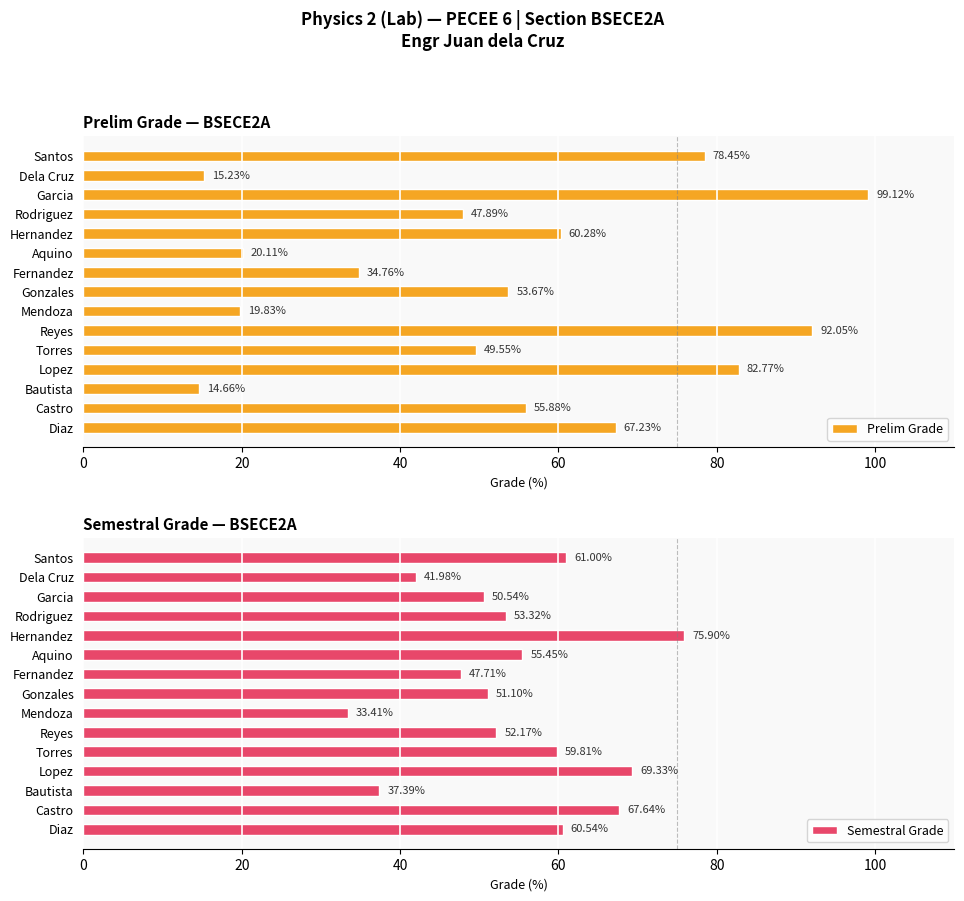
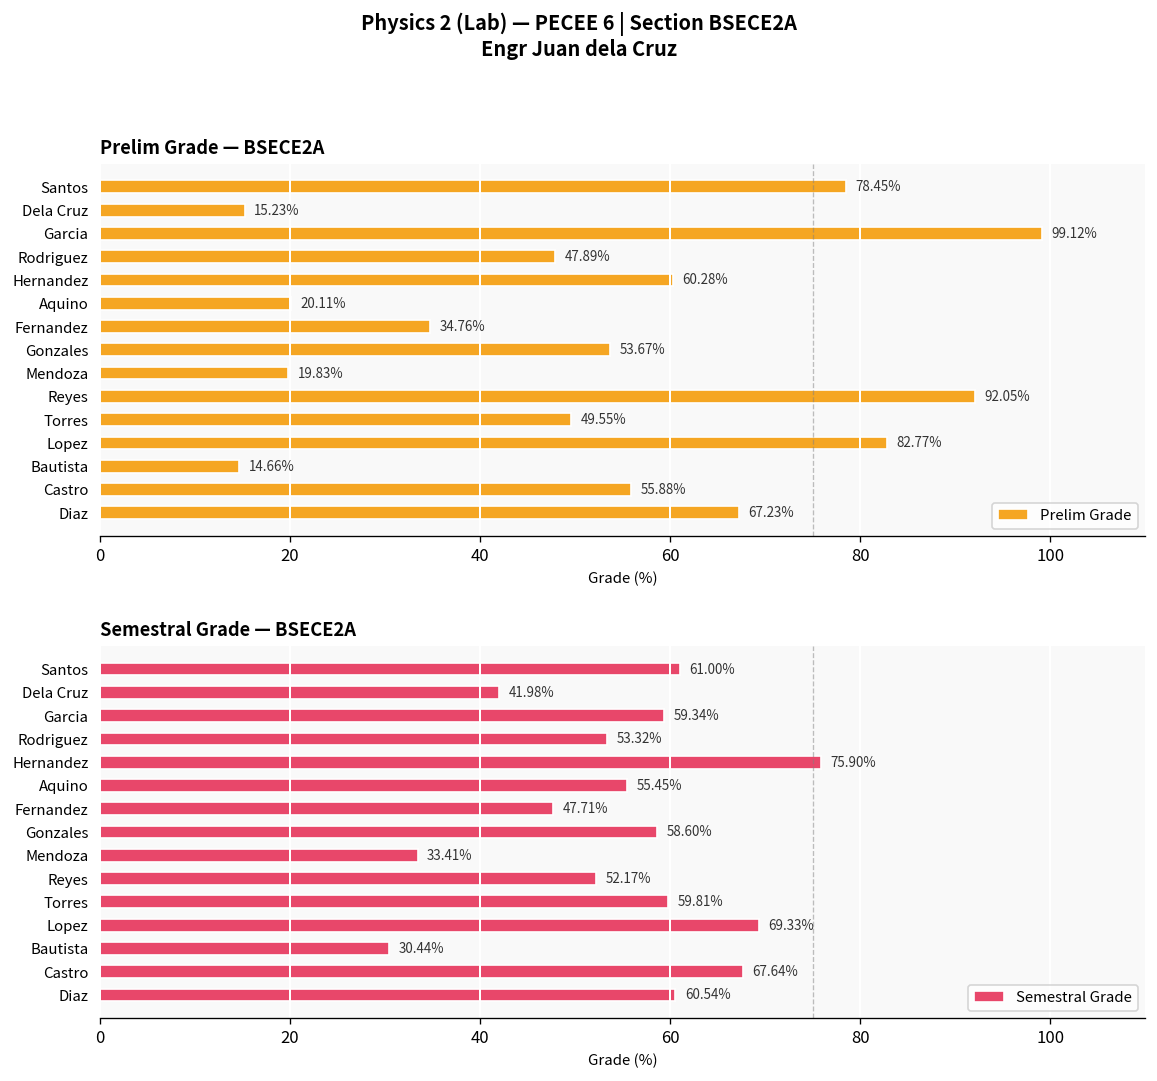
  {
    "Prelim Grade — BSECE2A": {
      "Santos": "78.45%",
      "Dela Cruz": "15.23%",
      "Garcia": "99.12%",
      "Rodriguez": "47.89%",
      "Hernandez": "60.28%",
      "Aquino": "20.11%",
      "Fernandez": "34.76%",
      "Gonzales": "53.67%",
      "Mendoza": "19.83%",
      "Reyes": "92.05%",
      "Torres": "49.55%",
      "Lopez": "82.77%",
      "Bautista": "14.66%",
      "Castro": "55.88%",
      "Diaz": "67.23%"
    },
    "Semestral Grade — BSECE2A": {
      "Santos": "61.00%",
      "Dela Cruz": "41.98%",
-     "Garcia": "50.54%",
+     "Garcia": "59.34%",
      "Rodriguez": "53.32%",
      "Hernandez": "75.90%",
      "Aquino": "55.45%",
      "Fernandez": "47.71%",
-     "Gonzales": "51.10%",
+     "Gonzales": "58.60%",
      "Mendoza": "33.41%",
      "Reyes": "52.17%",
      "Torres": "59.81%",
      "Lopez": "69.33%",
-     "Bautista": "37.39%",
+     "Bautista": "30.44%",
      "Castro": "67.64%",
      "Diaz": "60.54%"
    }
  }
